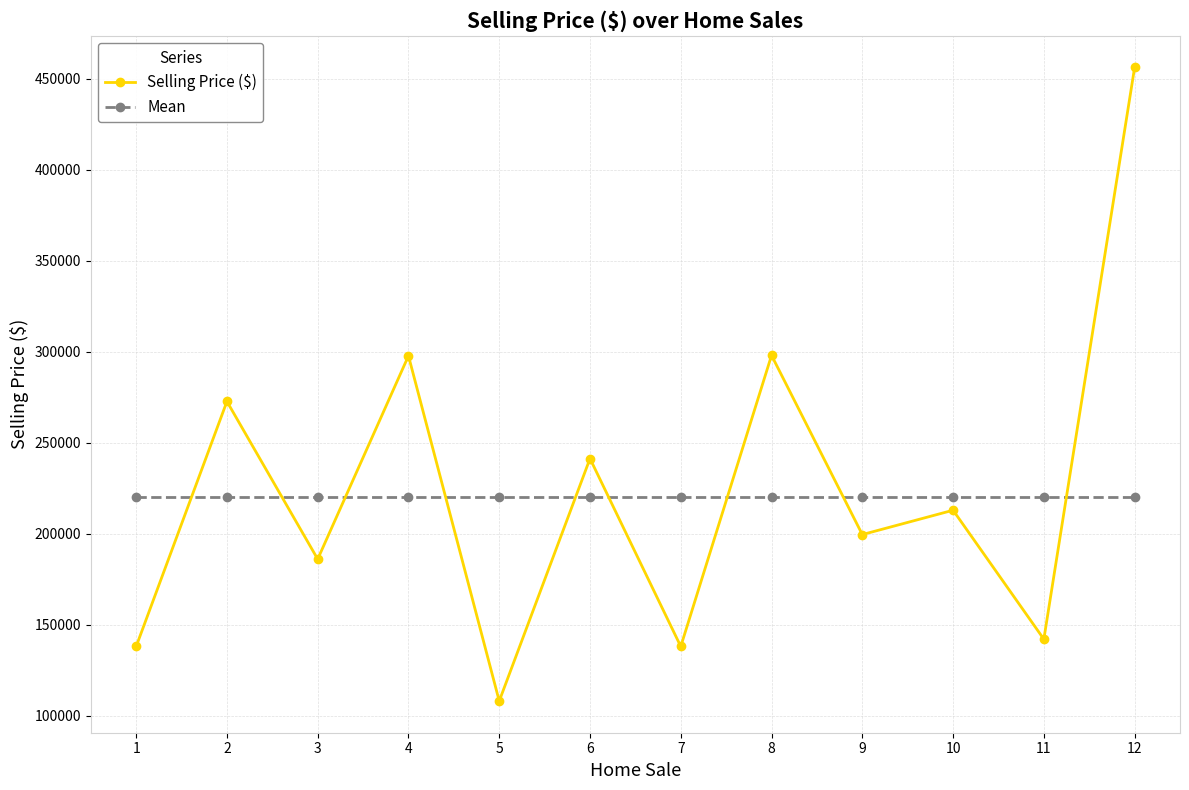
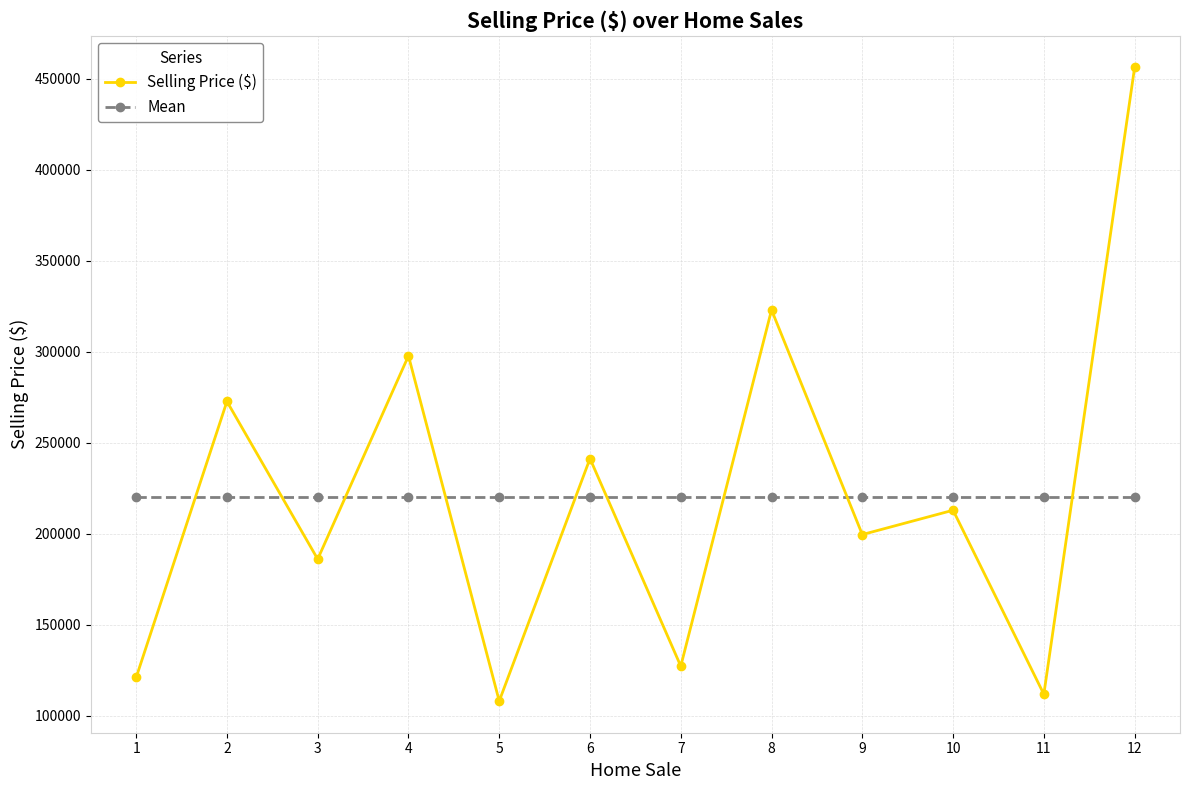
  {
    "Selling Price ($)": {
-     "1": 138000,
+     "1": 121000,
      "2": 273000,
      "3": 186000,
      "4": 298000,
      "5": 108000,
      "6": 241000,
-     "7": 138000,
-     "8": 298000,
+     "7": 127000,
+     "8": 323000,
      "9": 200000,
      "10": 213000,
-     "11": 142000,
+     "11": 112000,
      "12": 456000
    },
    "Mean": {
      "1": 220000,
      "2": 220000,
      "3": 220000,
      "4": 220000,
      "5": 220000,
      "6": 220000,
      "7": 220000,
      "8": 220000,
      "9": 220000,
      "10": 220000,
      "11": 220000,
      "12": 220000
    }
  }
